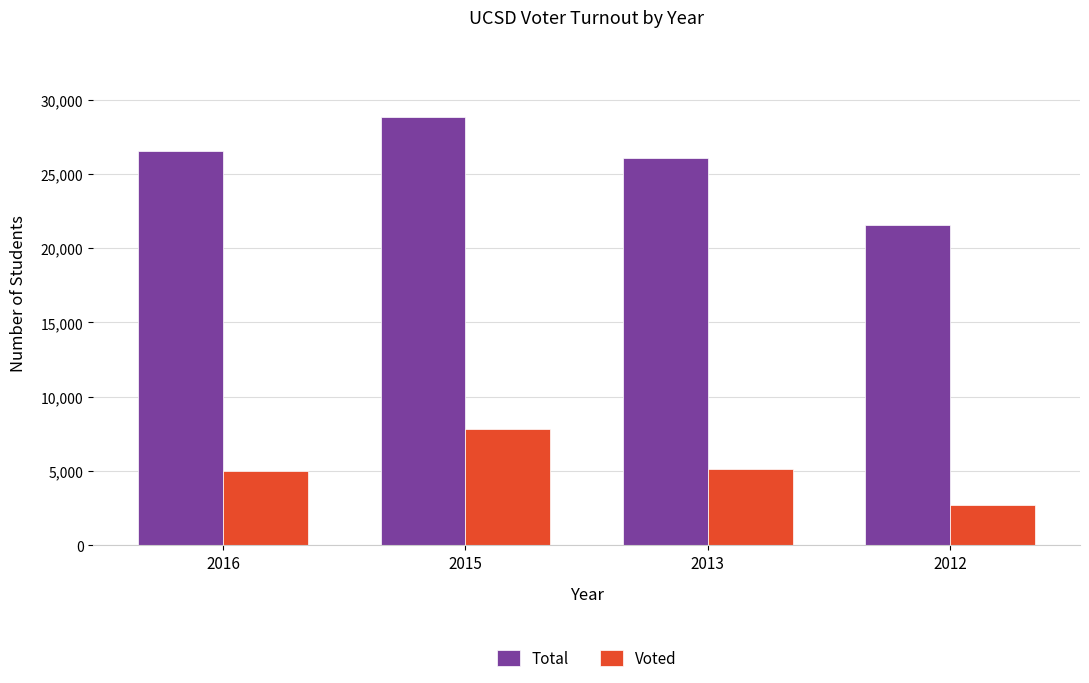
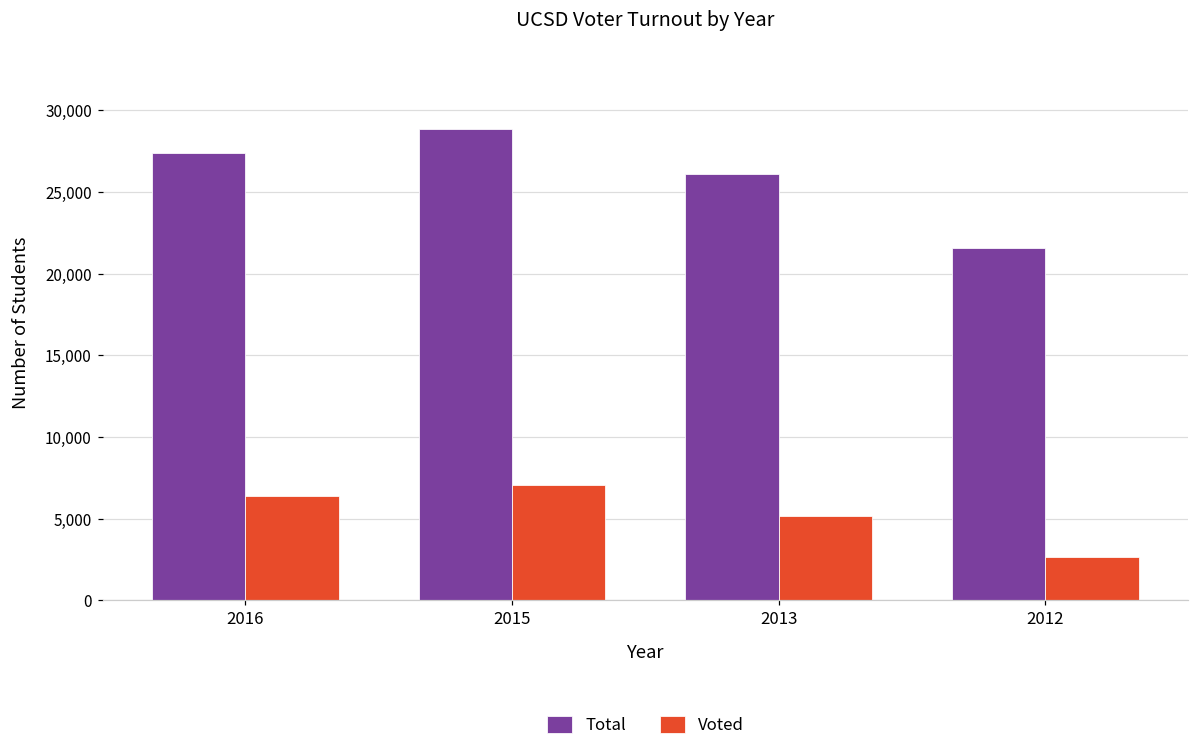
  {
    "Total": {
-     "2016": "26,500",
+     "2016": "27,400",
      "2015": "28,900",
      "2013": "26,100",
      "2012": "21,600"
    },
    "Voted": {
-     "2016": "5,000",
-     "2015": "7,800",
+     "2016": "6,400",
+     "2015": "7,100",
      "2013": "5,100",
      "2012": "2,700"
    }
  }
